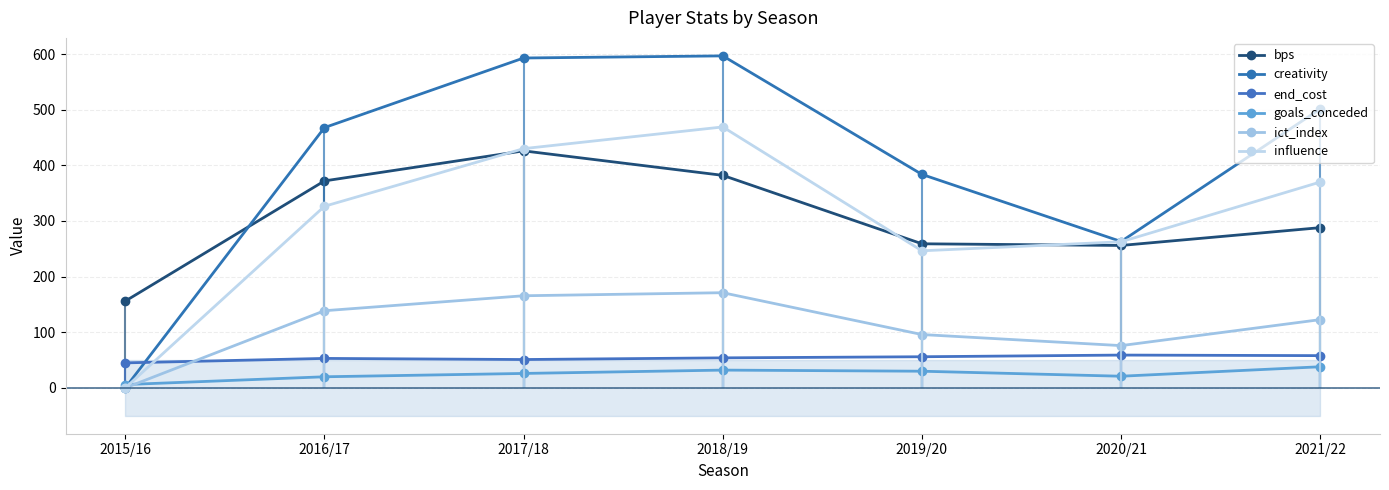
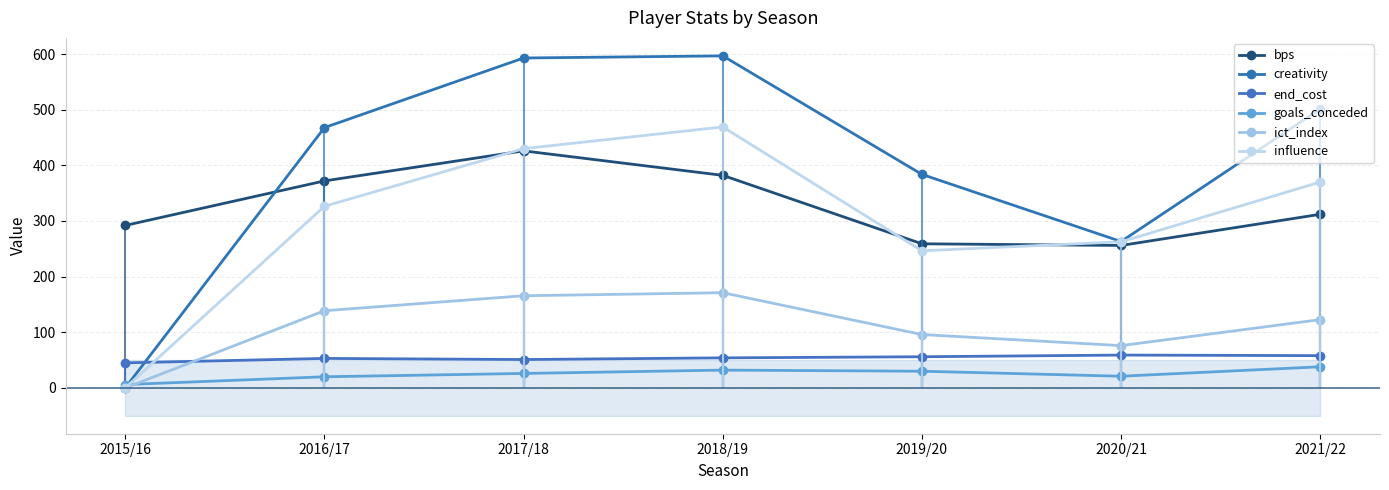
  {
    "bps": {
-     "2015/16": 160,
+     "2015/16": 290,
      "2016/17": 370,
      "2018/19": 380,
      "2019/20": 260,
      "2020/21": 260,
-     "2021/22": 290
+     "2021/22": 310
    }
  }
